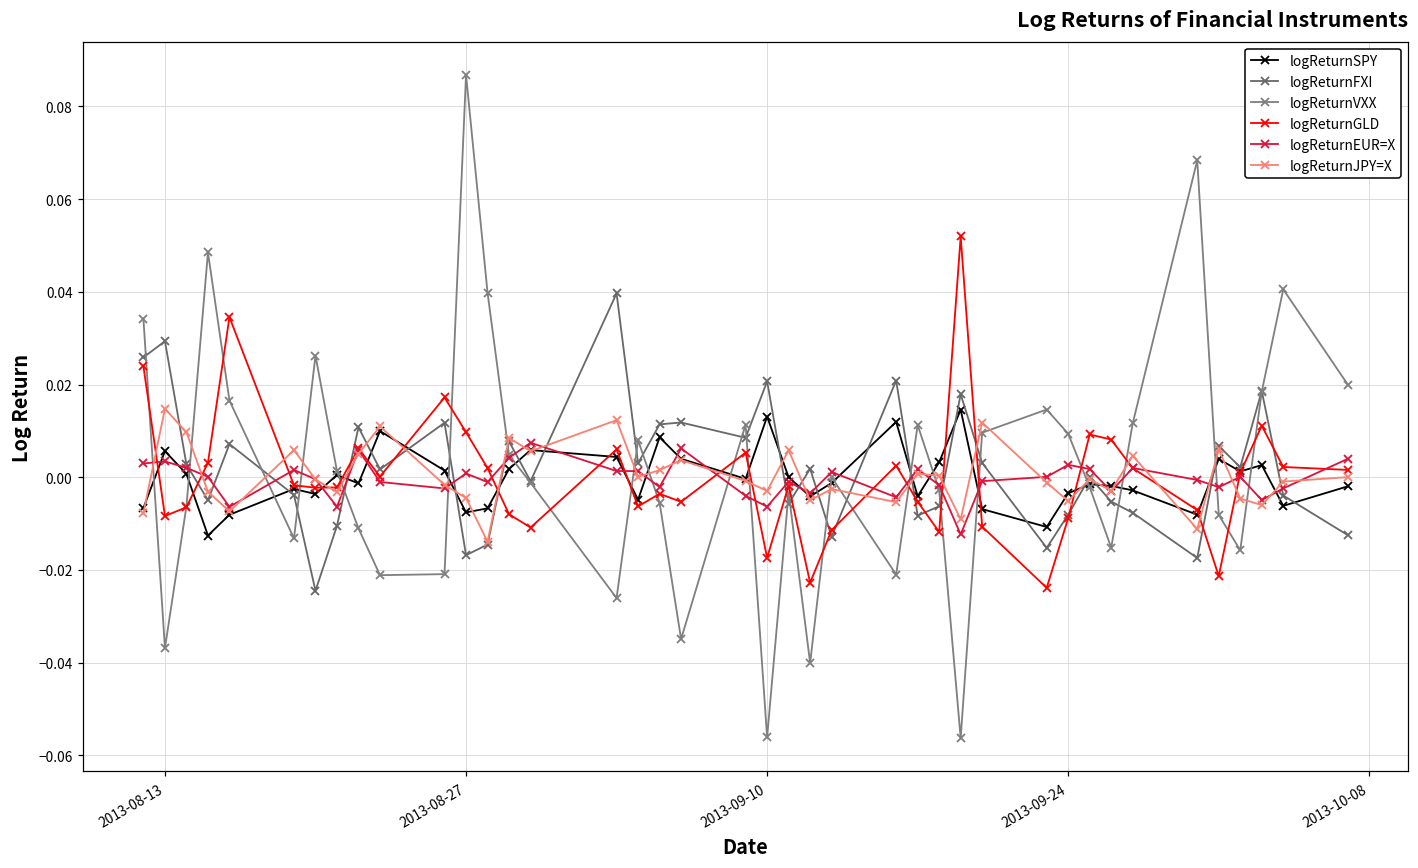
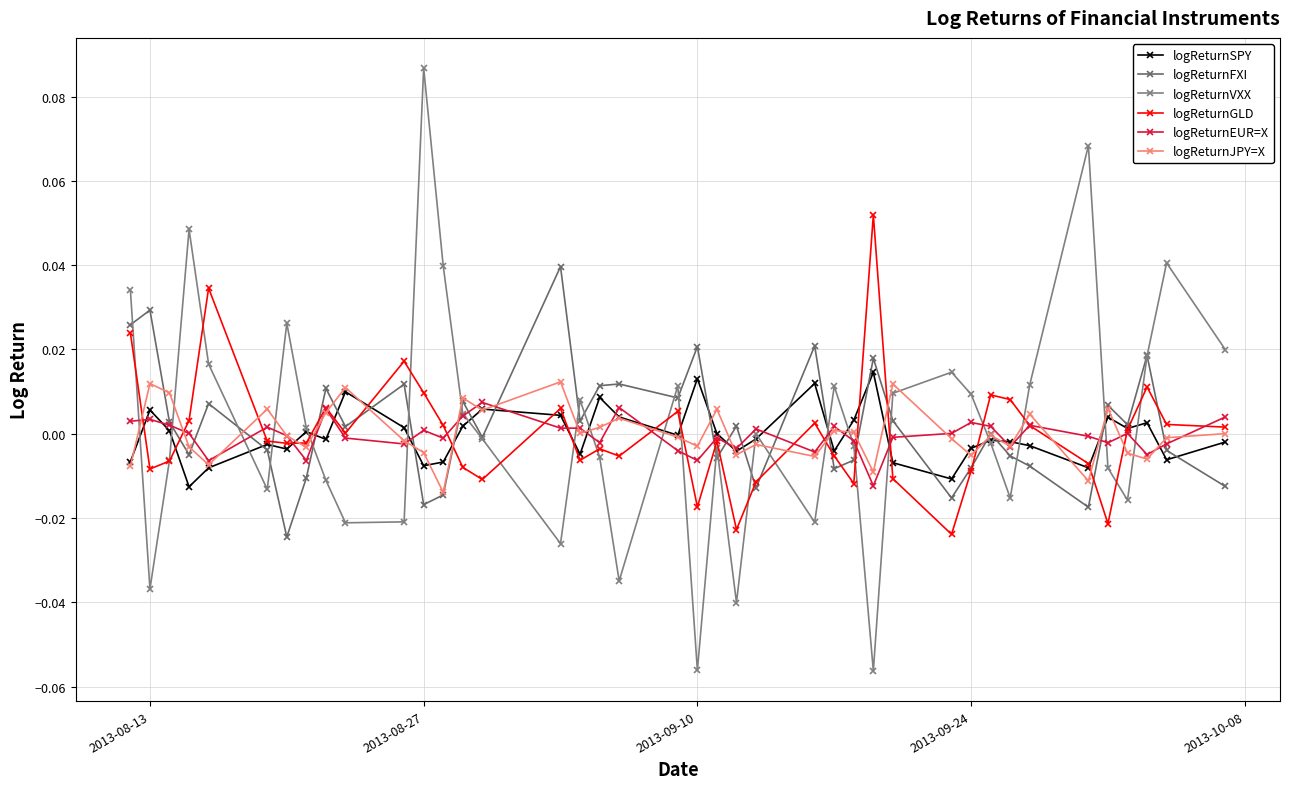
  {
    "logReturnSPY": {
      "2013-08-13": 0.006,
      "2013-08-27": -0.008,
      "2013-09-10": 0.013,
      "2013-09-24": -0.003
    },
    "logReturnGLD": {
      "2013-08-13": -0.008,
      "2013-08-27": 0.010,
      "2013-09-10": -0.017,
      "2013-09-24": -0.009
    },
    "logReturnEUR=X": {
      "2013-08-13": 0.003,
      "2013-08-27": 0.001,
      "2013-09-10": -0.006,
      "2013-09-24": 0.003
    },
    "logReturnJPY=X": {
-     "2013-08-13": 0.015,
+     "2013-08-13": 0.012,
      "2013-08-27": -0.004,
      "2013-09-10": -0.003,
      "2013-09-24": -0.005
    }
  }
